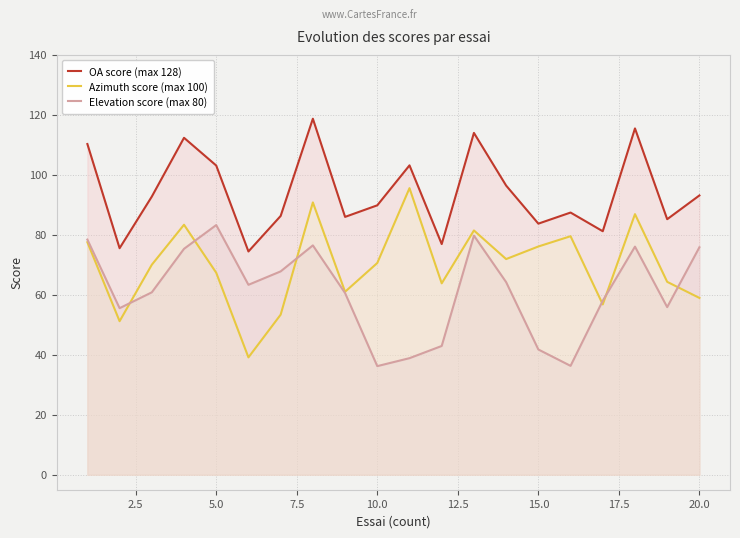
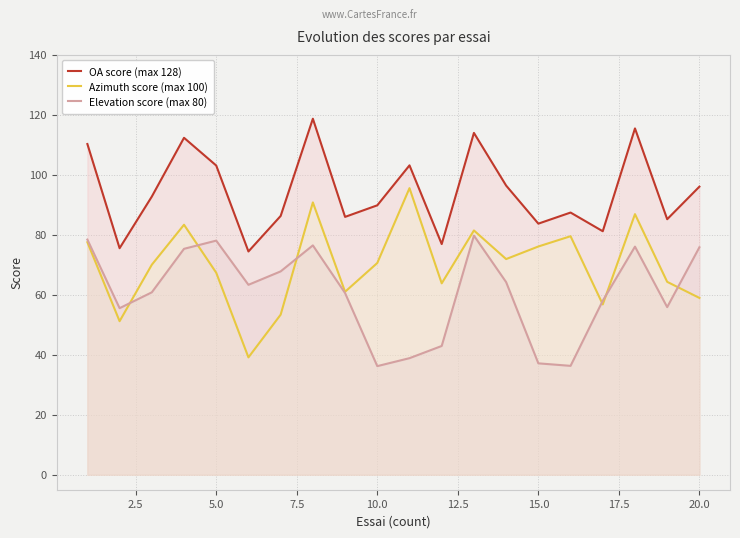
  {
    "OA score (max 128)": {
      "5.0": 103,
      "10.0": 90,
      "15.0": 84,
-     "20.0": 93
+     "20.0": 96
    },
    "Azimuth score (max 100)": {
      "5.0": 67,
      "10.0": 71,
      "15.0": 76,
      "20.0": 59
    },
    "Elevation score (max 80)": {
-     "5.0": 83,
+     "5.0": 78,
      "10.0": 36,
-     "15.0": 42,
+     "15.0": 37,
      "20.0": 76
    }
  }
